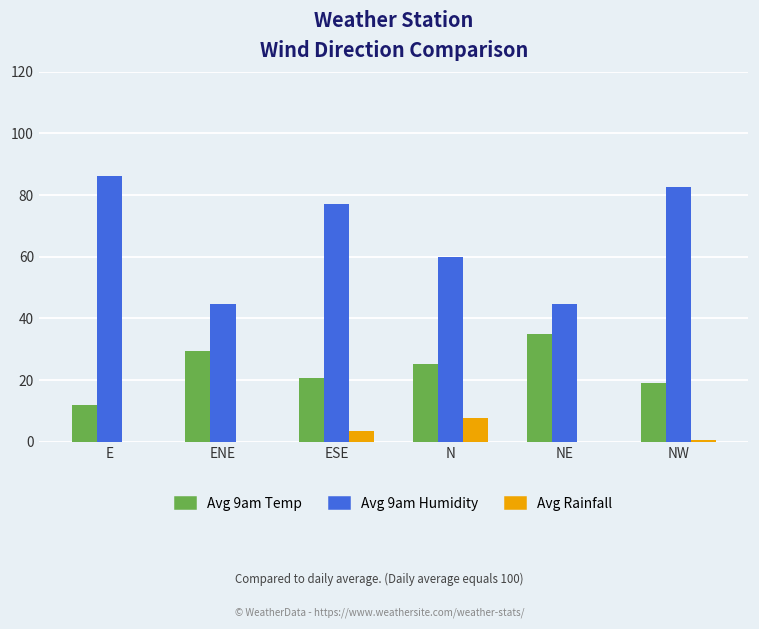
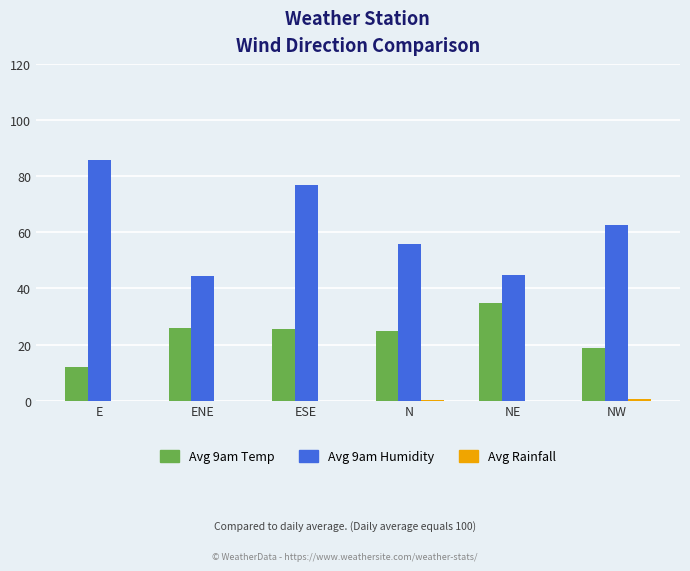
  {
    "Avg 9am Temp": {
      "E": 12,
-     "ENE": 29,
-     "ESE": 21,
+     "ENE": 26,
+     "ESE": 26,
      "N": 25,
      "NE": 35,
      "NW": 19
    },
    "Avg 9am Humidity": {
      "E": 86,
      "ENE": 45,
      "ESE": 77,
-     "N": 60,
+     "N": 56,
      "NE": 45,
-     "NW": 83
+     "NW": 63
    },
    "Avg Rainfall": {
      "E": 0,
      "ENE": 0,
-     "ESE": 3,
-     "N": 8,
+     "ESE": 0,
+     "N": 0,
      "NE": 0
    }
  }
